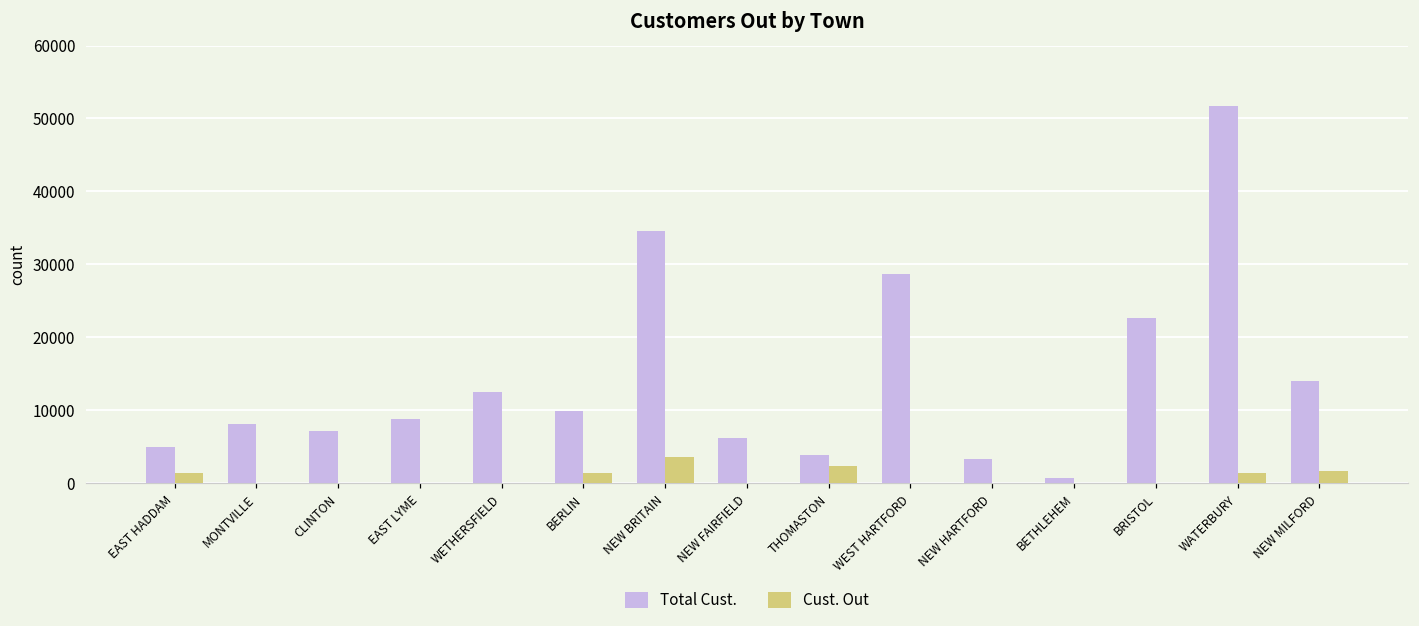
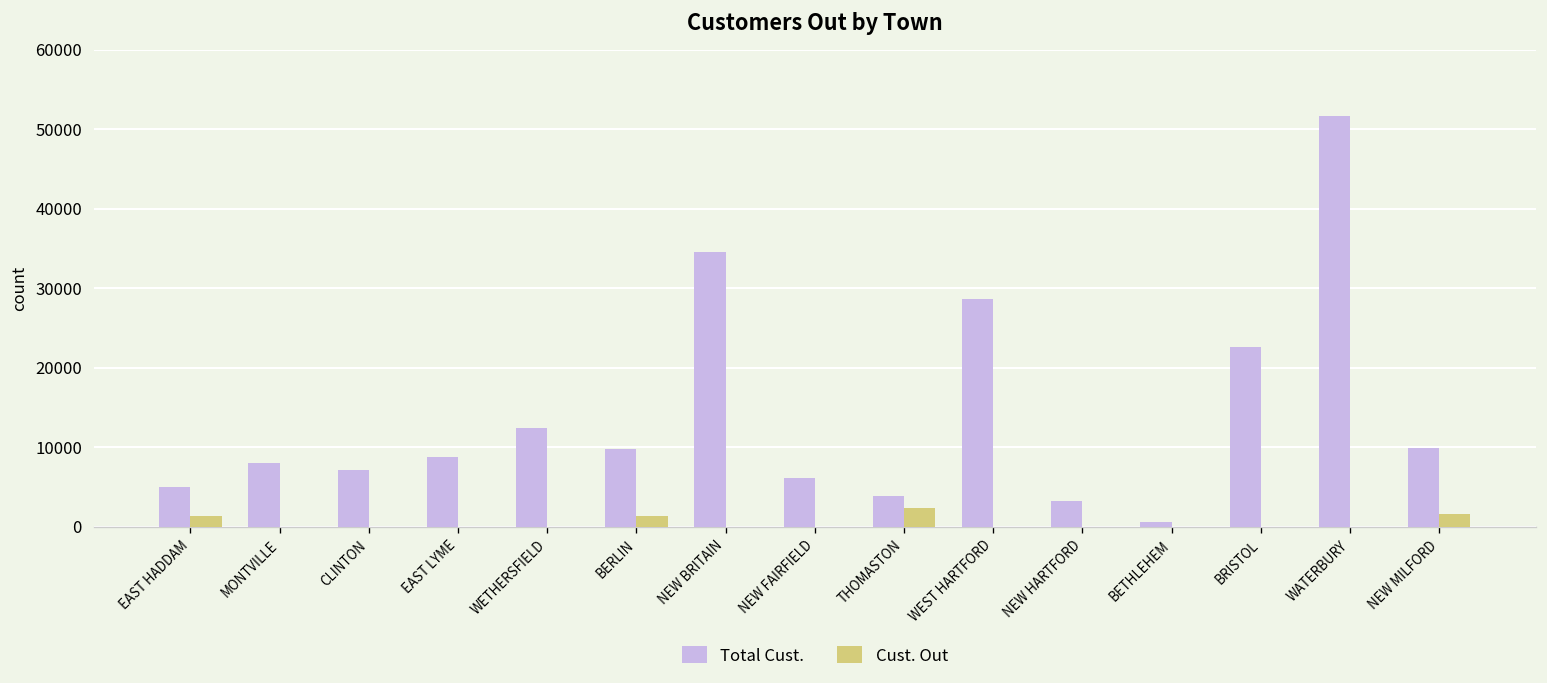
  {
    "Total Cust.": {
      "EAST HADDAM": 5000,
      "MONTVILLE": 8000,
      "CLINTON": 7000,
      "EAST LYME": 9000,
      "WETHERSFIELD": 12000,
      "BERLIN": 10000,
      "NEW BRITAIN": 35000,
      "NEW FAIRFIELD": 6000,
      "THOMASTON": 4000,
      "WEST HARTFORD": 29000,
      "NEW HARTFORD": 3000,
      "BETHLEHEM": 1000,
      "BRISTOL": 23000,
      "WATERBURY": 52000,
-     "NEW MILFORD": 14000
+     "NEW MILFORD": 10000
    },
    "Cust. Out": {
      "EAST HADDAM": 1000,
      "BERLIN": 1000,
-     "NEW BRITAIN": 4000,
+     "NEW BRITAIN": 0,
      "THOMASTON": 2000,
-     "WATERBURY": 1000,
+     "WATERBURY": 0,
      "NEW MILFORD": 2000
    }
  }
